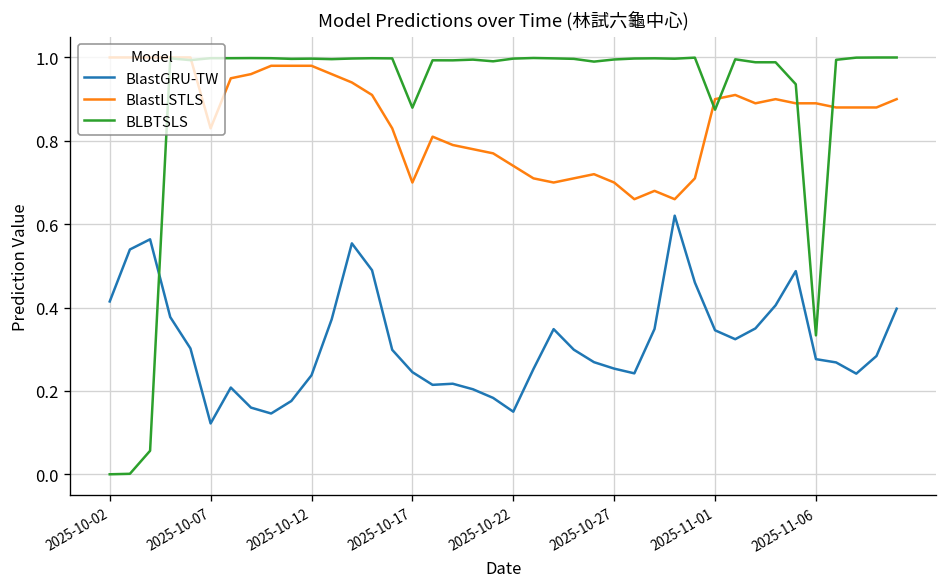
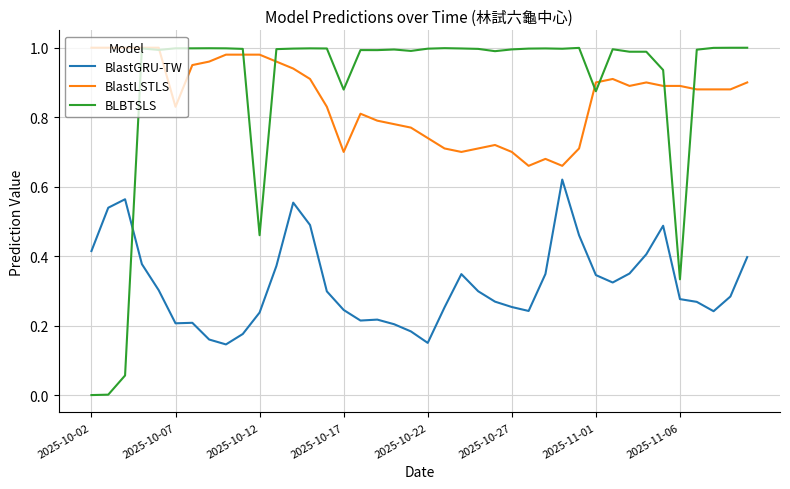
  {
    "BlastGRU-TW": {
      "2025-10-02": 0.41,
-     "2025-10-07": 0.12,
+     "2025-10-07": 0.21,
      "2025-10-12": 0.24,
      "2025-10-17": 0.25,
      "2025-10-22": 0.15,
      "2025-10-27": 0.25,
      "2025-11-01": 0.35,
      "2025-11-06": 0.28
    },
    "BlastLSTLS": {
      "2025-10-12": 0.98,
      "2025-10-17": 0.70,
      "2025-10-22": 0.74,
      "2025-10-27": 0.70,
      "2025-11-01": 0.90,
      "2025-11-06": 0.89
    },
    "BLBTSLS": {
      "2025-10-02": 0.00,
-     "2025-10-12": 1.00,
+     "2025-10-12": 0.46,
      "2025-10-17": 0.88,
      "2025-10-22": 1.00,
      "2025-10-27": 1.00,
      "2025-11-01": 0.87,
      "2025-11-06": 0.33
    }
  }
